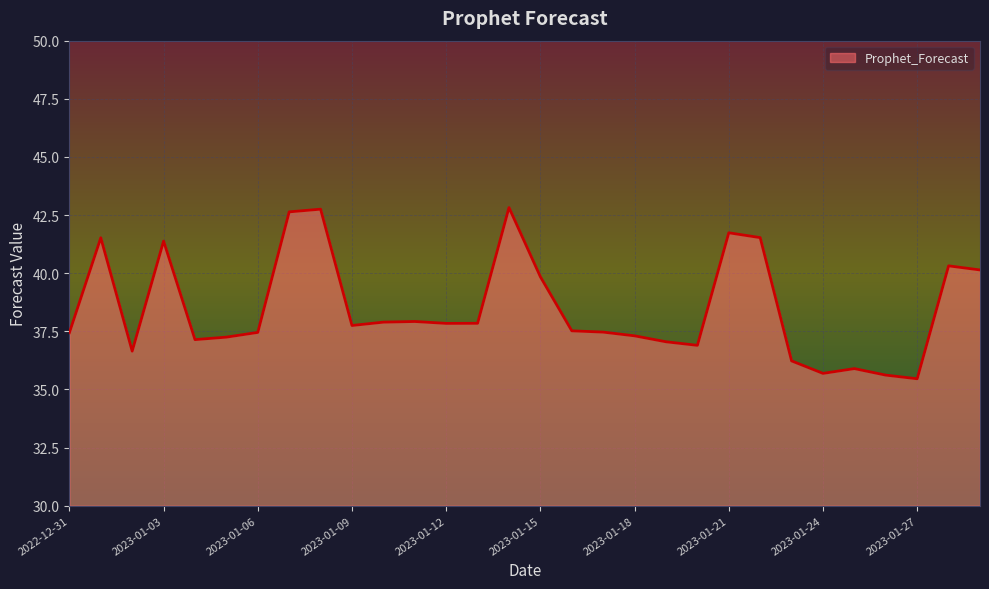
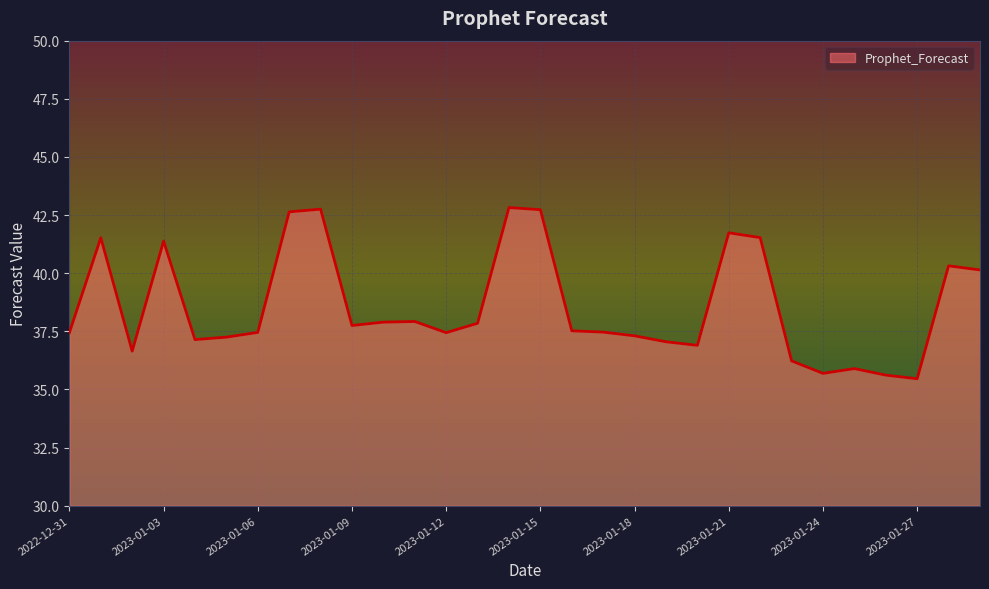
  {
    "2022-12-31": 37.4,
    "2023-01-03": 41.4,
    "2023-01-06": 37.5,
    "2023-01-09": 37.8,
-   "2023-01-12": 37.8,
-   "2023-01-15": 39.8,
+   "2023-01-12": 37.4,
+   "2023-01-15": 42.7,
    "2023-01-18": 37.3,
    "2023-01-21": 41.7,
    "2023-01-24": 35.7,
    "2023-01-27": 35.5
  }
